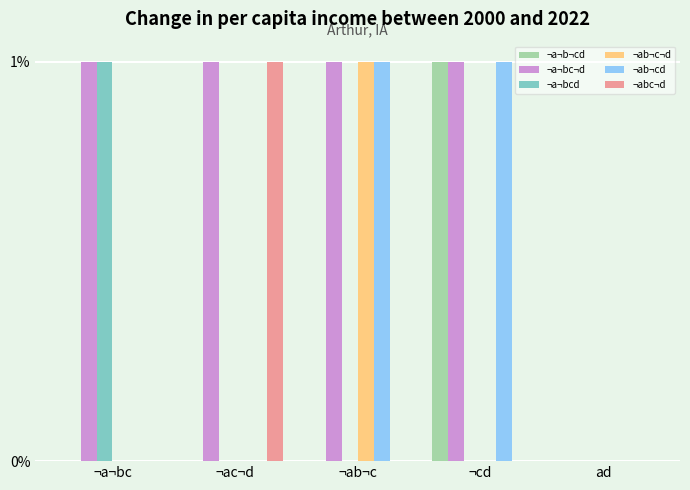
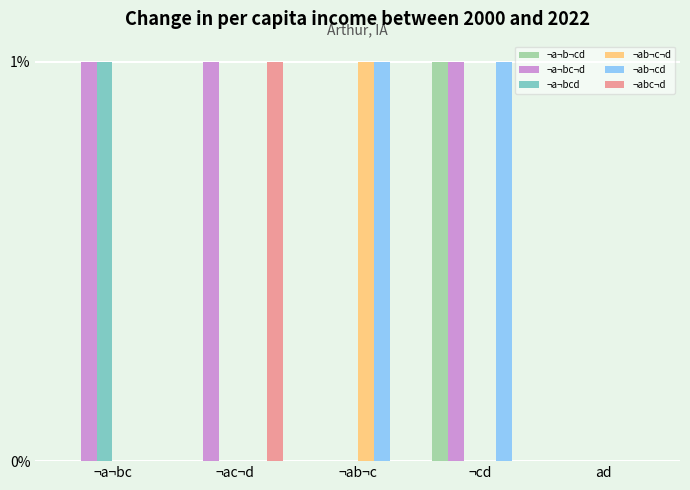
  {
    "¬a¬bc¬d": {
      "¬a¬bc": "1%",
      "¬ac¬d": "1%",
-     "¬ab¬c": "1%",
+     "¬ab¬c": "0%",
      "¬cd": "1%",
      "ad": "0%"
    }
  }
